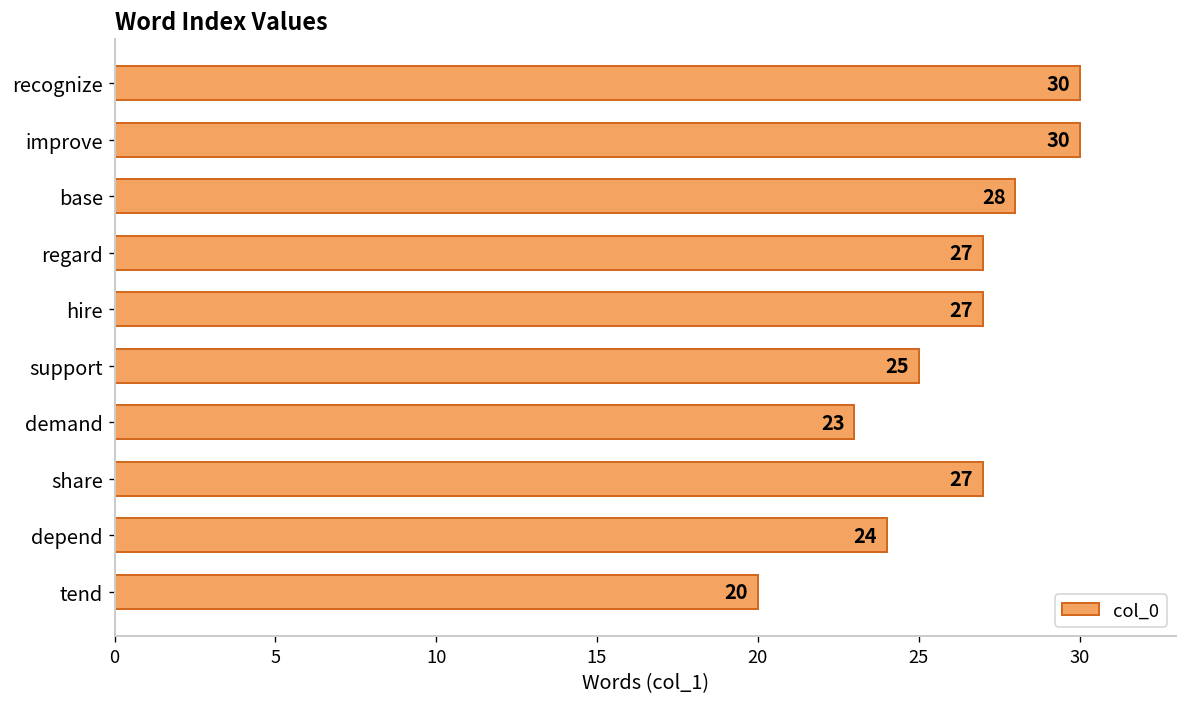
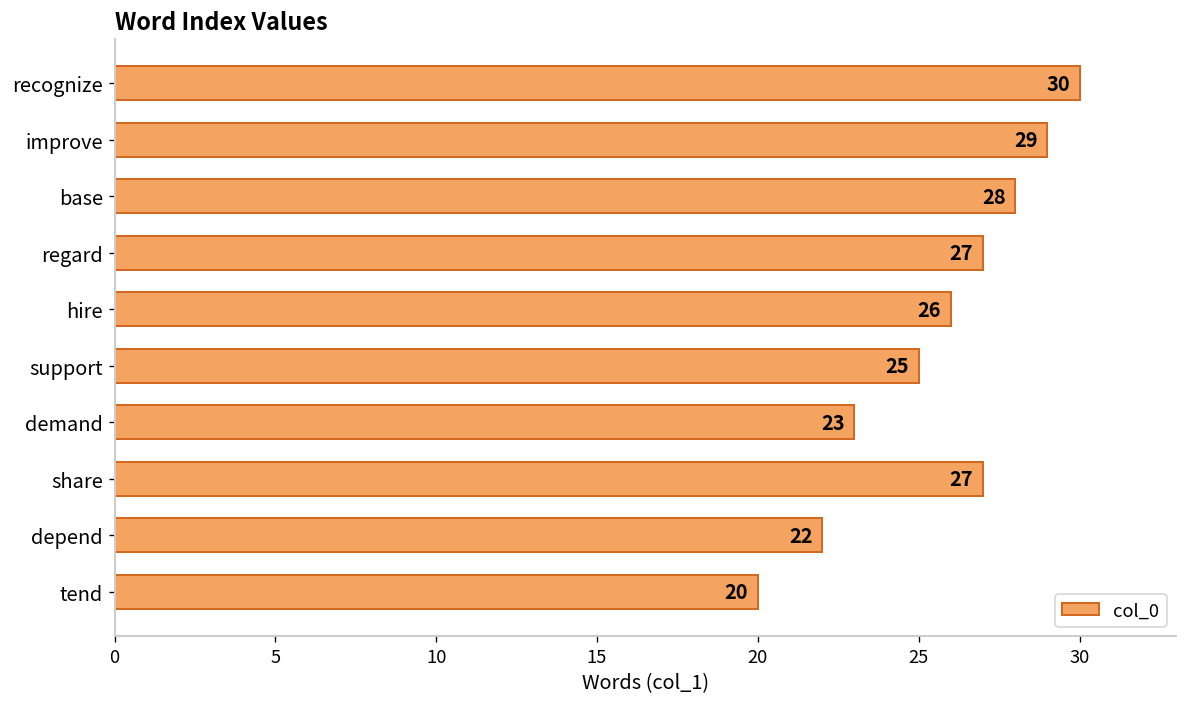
  {
    "recognize": 30,
-   "improve": 30,
+   "improve": 29,
    "base": 28,
    "regard": 27,
-   "hire": 27,
+   "hire": 26,
    "support": 25,
    "demand": 23,
    "share": 27,
-   "depend": 24,
+   "depend": 22,
    "tend": 20
  }
